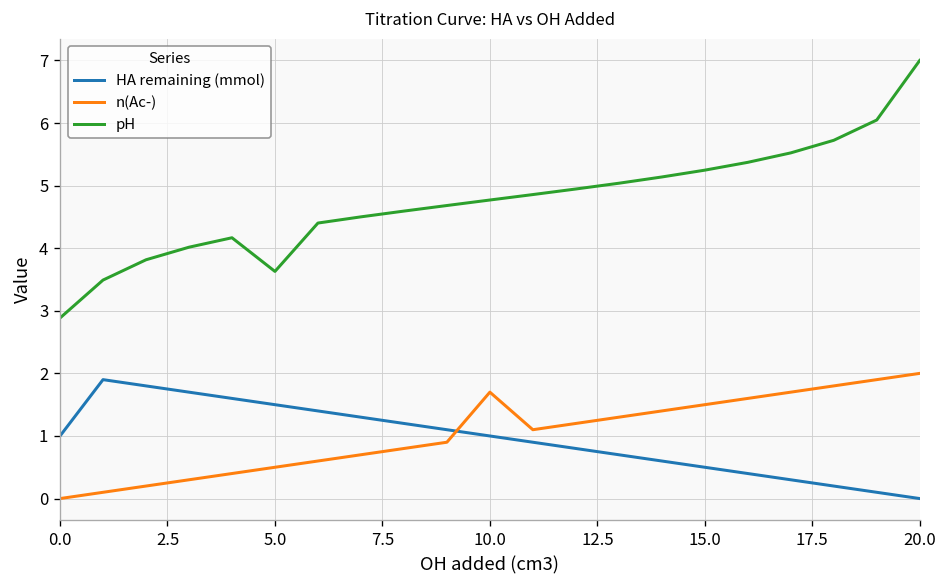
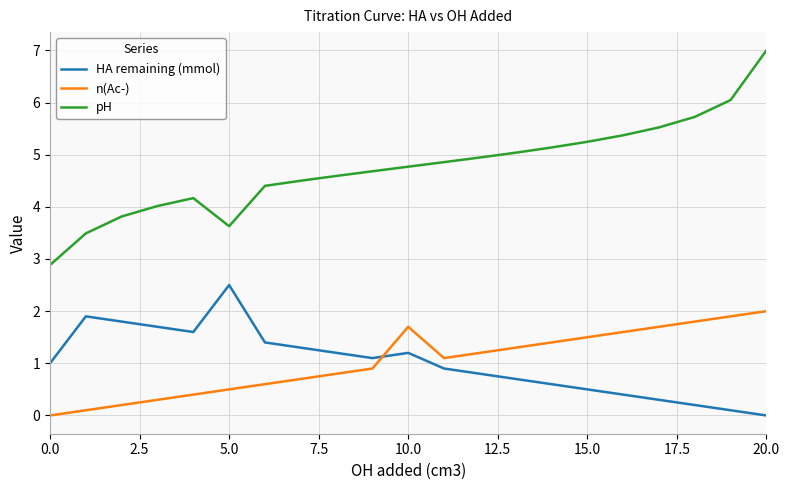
  {
    "HA remaining (mmol)": {
      "0.0": 1.0,
-     "5.0": 1.5,
-     "10.0": 1.0,
+     "5.0": 2.5,
+     "10.0": 1.2,
      "15.0": 0.5,
      "20.0": 0.0
    },
    "n(Ac-)": {
      "0.0": 0.0,
      "5.0": 0.5,
      "10.0": 1.7,
      "15.0": 1.5,
      "20.0": 2.0
    },
    "pH": {
      "0.0": 2.9,
      "5.0": 3.6,
      "10.0": 4.8,
      "15.0": 5.2,
      "20.0": 7.0
    }
  }
